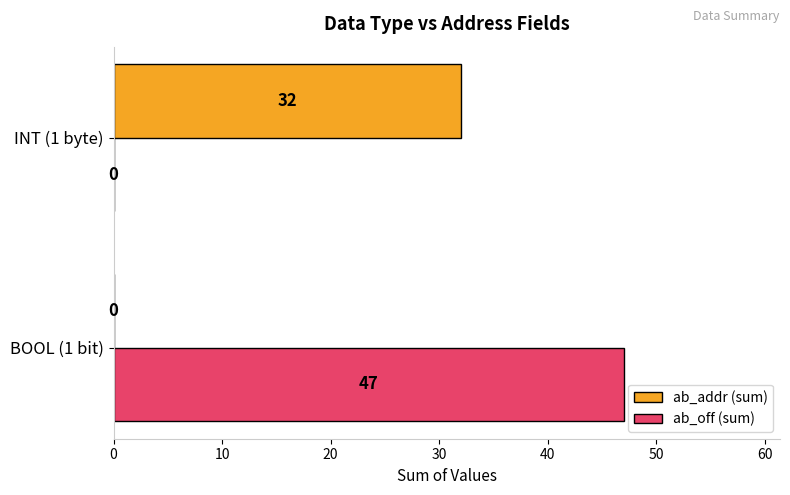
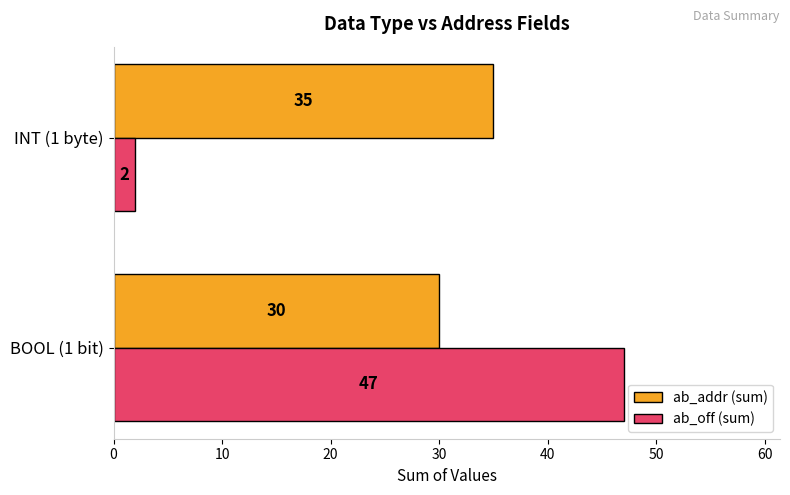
  {
    "ab_addr (sum)": {
-     "INT (1 byte)": 32,
-     "BOOL (1 bit)": 0
+     "INT (1 byte)": 35,
+     "BOOL (1 bit)": 30
    },
    "ab_off (sum)": {
-     "INT (1 byte)": 0,
+     "INT (1 byte)": 2,
      "BOOL (1 bit)": 47
    }
  }
